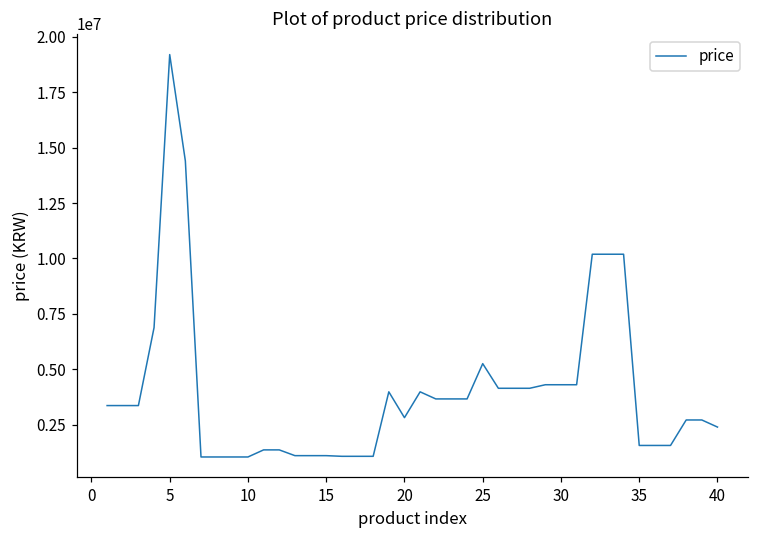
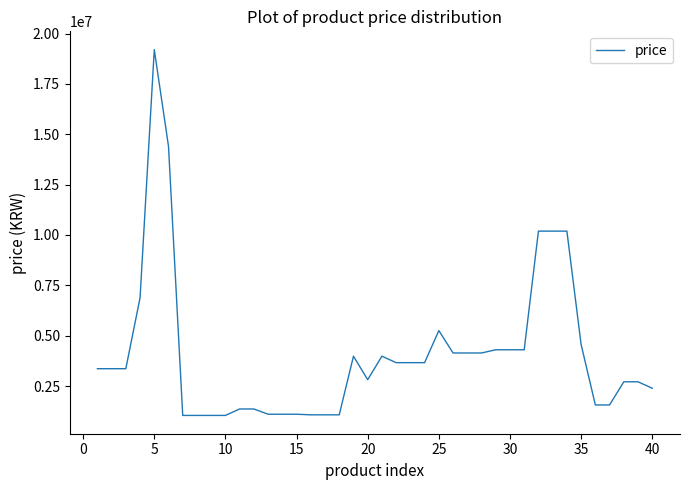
  {
    "5": 19200000,
    "10": 1000000,
    "15": 1100000,
    "20": 2800000,
    "25": 5300000,
    "30": 4300000,
-   "35": 1600000,
+   "35": 4600000,
    "40": 2400000
  }
